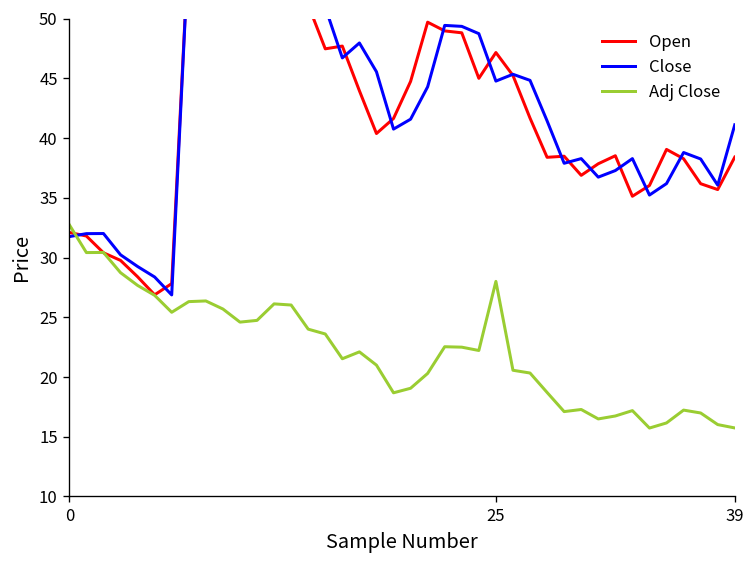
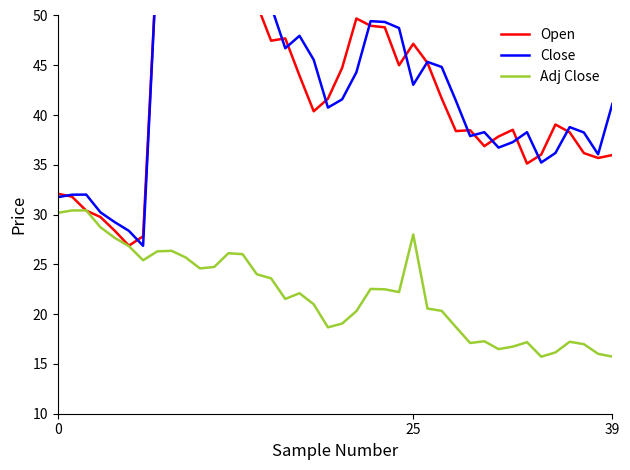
  {
    "Open": {
      "0": 32,
      "25": 47,
-     "39": 38
+     "39": 36
    },
    "Close": {
      "0": 32,
-     "25": 45,
+     "25": 43,
      "39": 41
    },
    "Adj Close": {
-     "0": 33,
+     "0": 30,
      "25": 28,
      "39": 16
    }
  }
